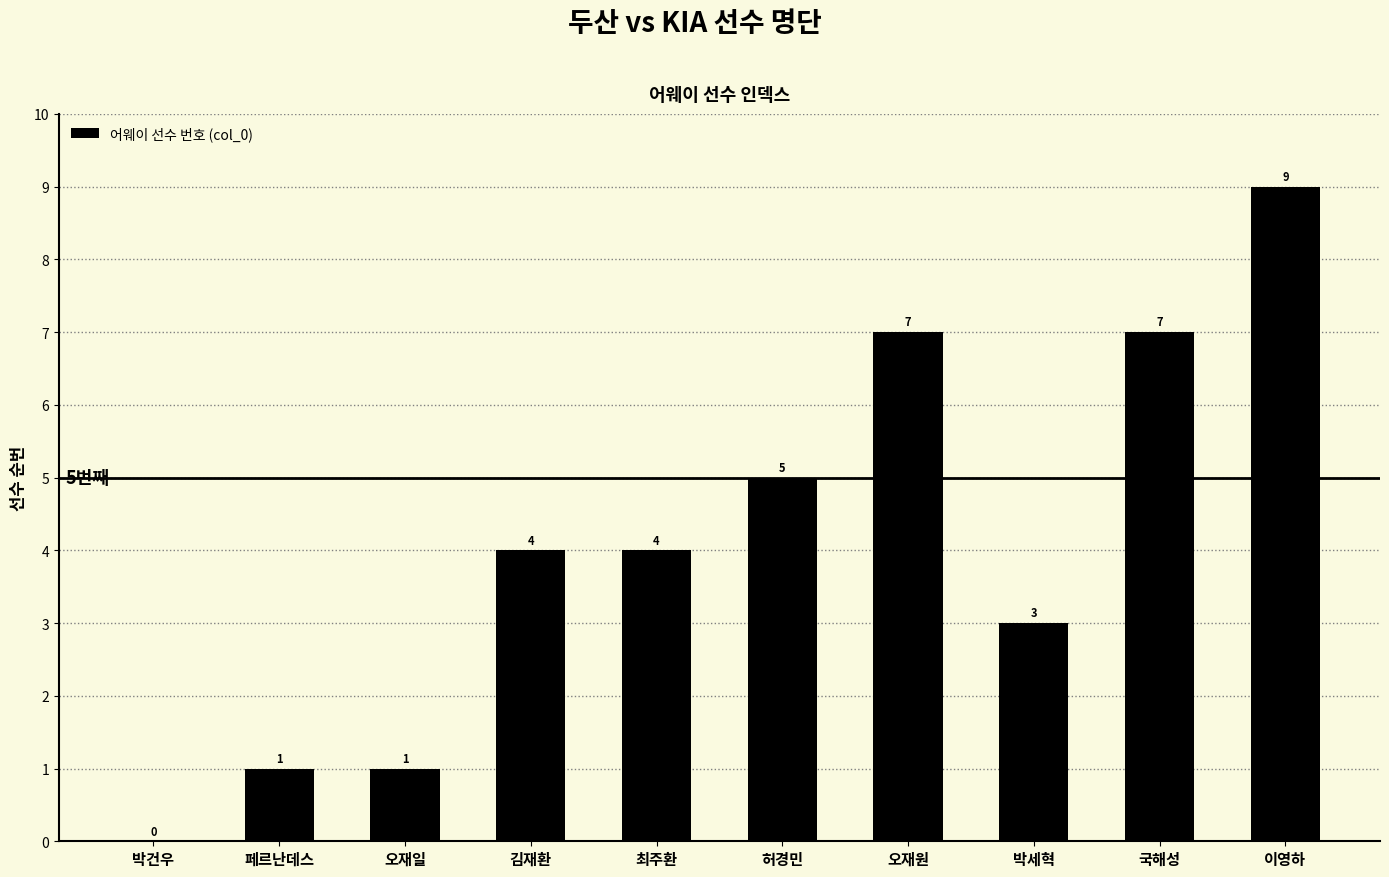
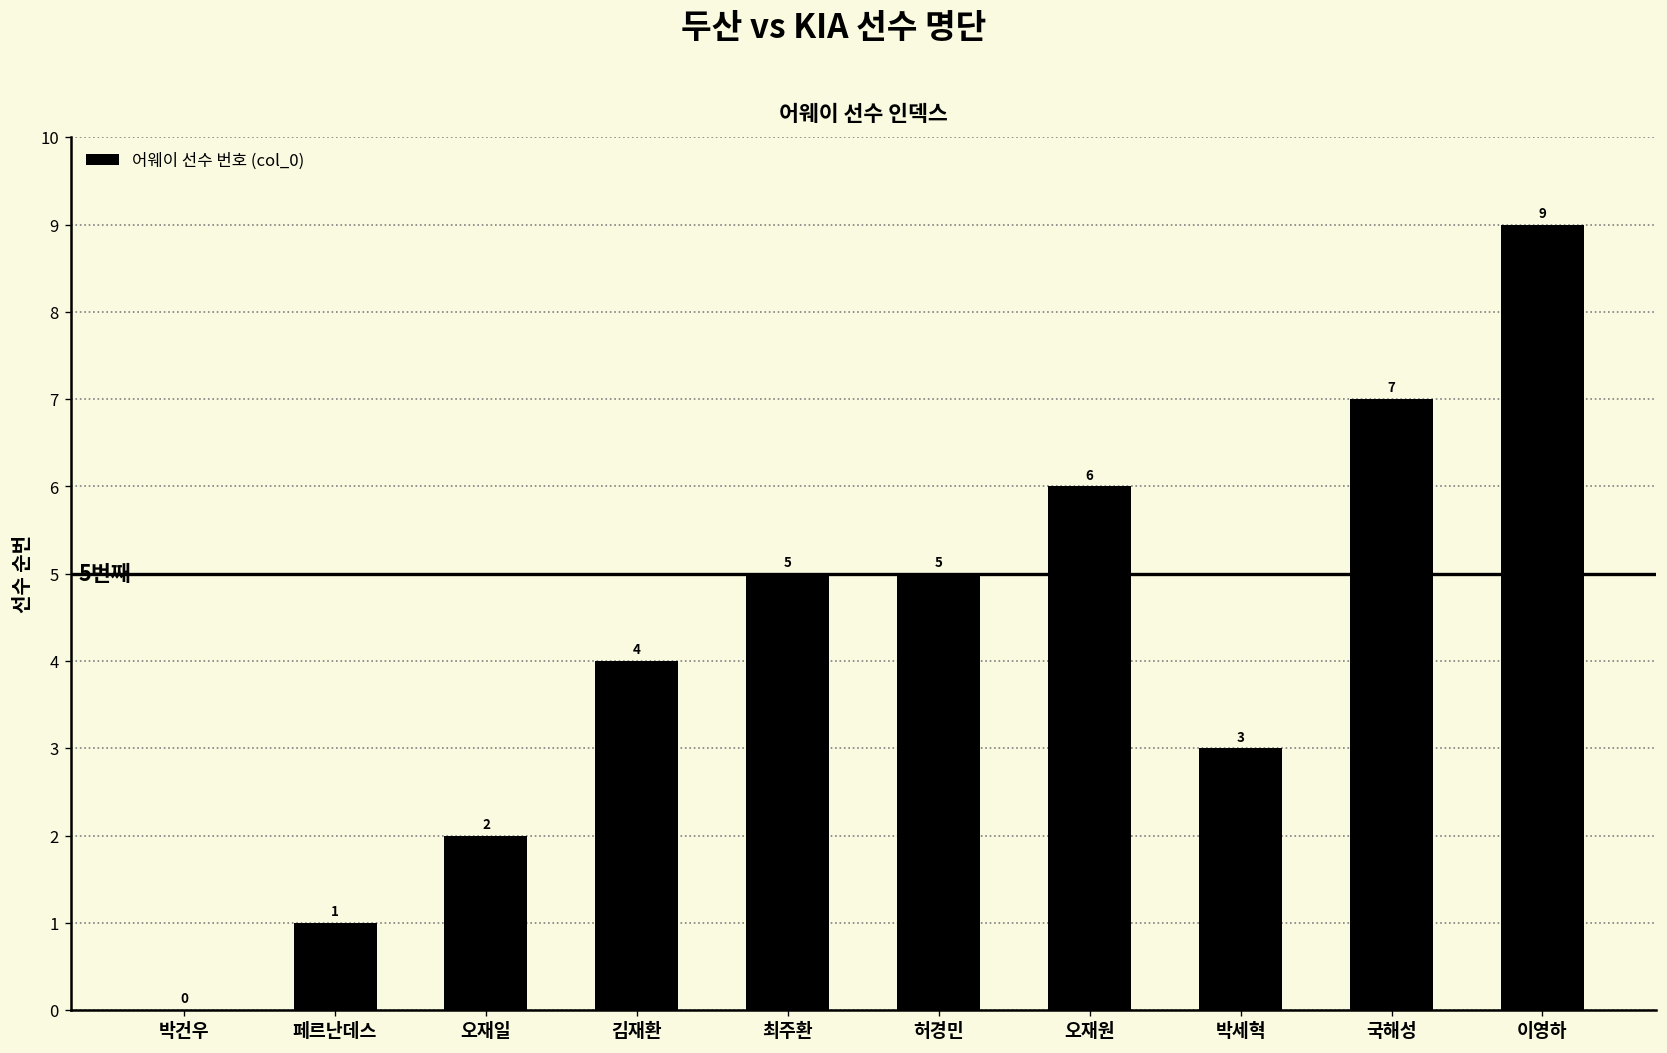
  {
    "박건우": 0,
    "페르난데스": 1,
-   "오재일": 1,
+   "오재일": 2,
    "김재환": 4,
-   "최주환": 4,
+   "최주환": 5,
    "허경민": 5,
-   "오재원": 7,
+   "오재원": 6,
    "박세혁": 3,
    "국해성": 7,
    "이영하": 9
  }
